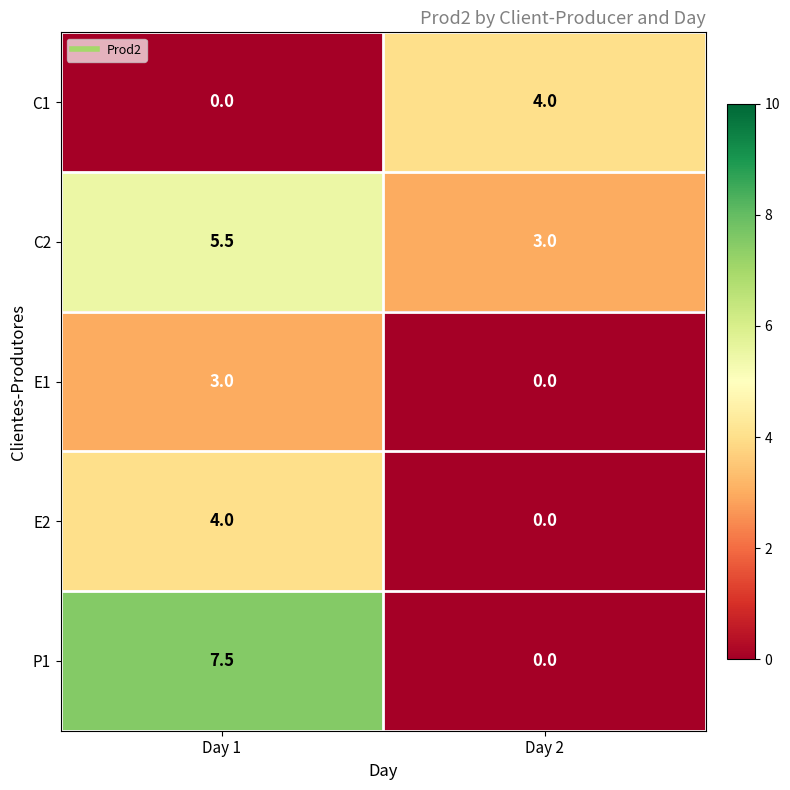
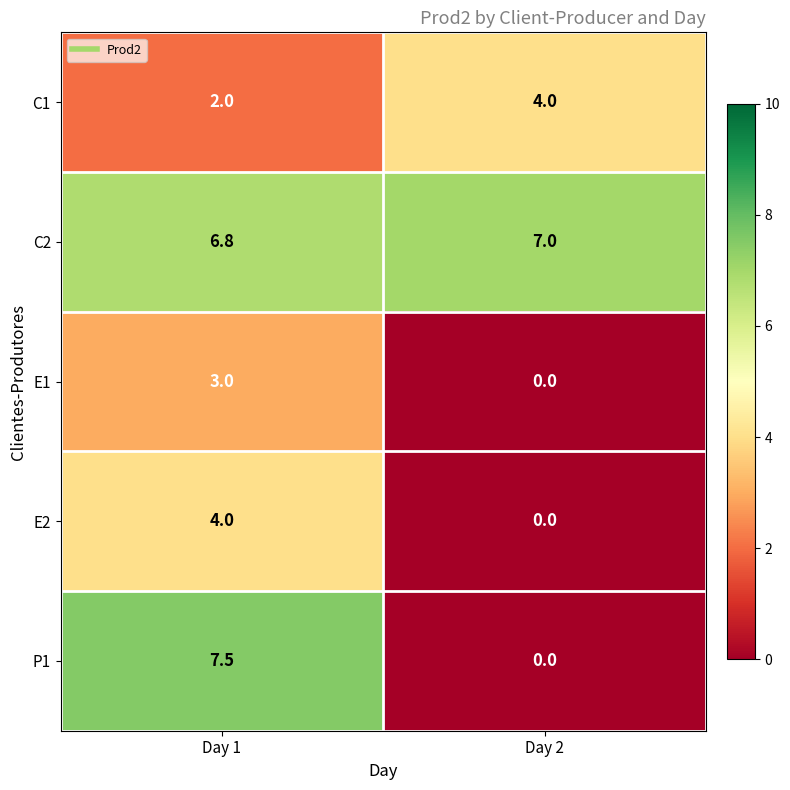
  {
    "C1": {
-     "Day 1": 0.0,
+     "Day 1": 2.0,
      "Day 2": 4.0
    },
    "C2": {
-     "Day 1": 5.5,
-     "Day 2": 3.0
+     "Day 1": 6.8,
+     "Day 2": 7.0
    },
    "E1": {
      "Day 1": 3.0,
      "Day 2": 0.0
    },
    "E2": {
      "Day 1": 4.0,
      "Day 2": 0.0
    },
    "P1": {
      "Day 1": 7.5,
      "Day 2": 0.0
    }
  }
